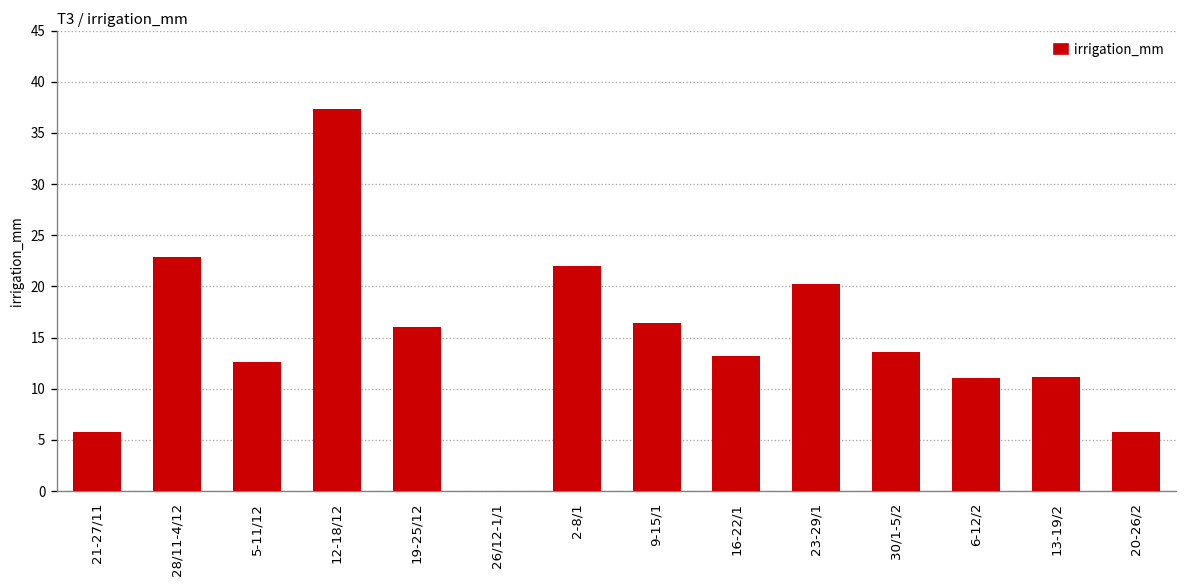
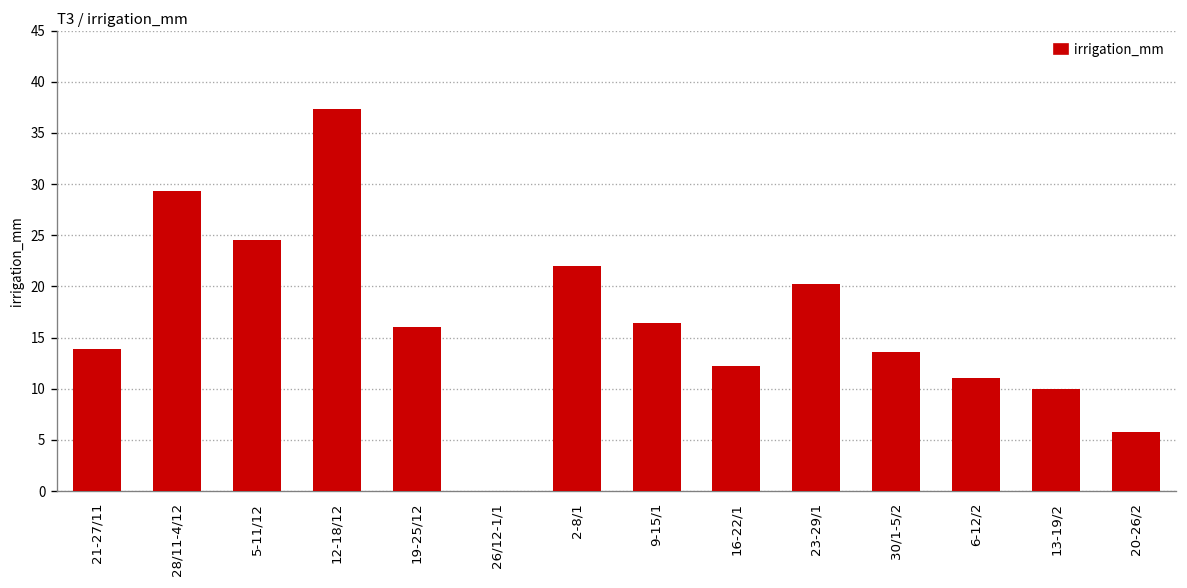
  {
-   "21-27/11": 6,
-   "28/11-4/12": 23,
-   "5-11/12": 13,
+   "21-27/11": 14,
+   "28/11-4/12": 29,
+   "5-11/12": 25,
    "12-18/12": 37,
    "19-25/12": 16,
    "26/12-1/1": 0,
    "2-8/1": 22,
    "9-15/1": 16,
-   "16-22/1": 13,
+   "16-22/1": 12,
    "23-29/1": 20,
    "30/1-5/2": 14,
    "6-12/2": 11,
-   "13-19/2": 11,
+   "13-19/2": 10,
    "20-26/2": 6
  }
